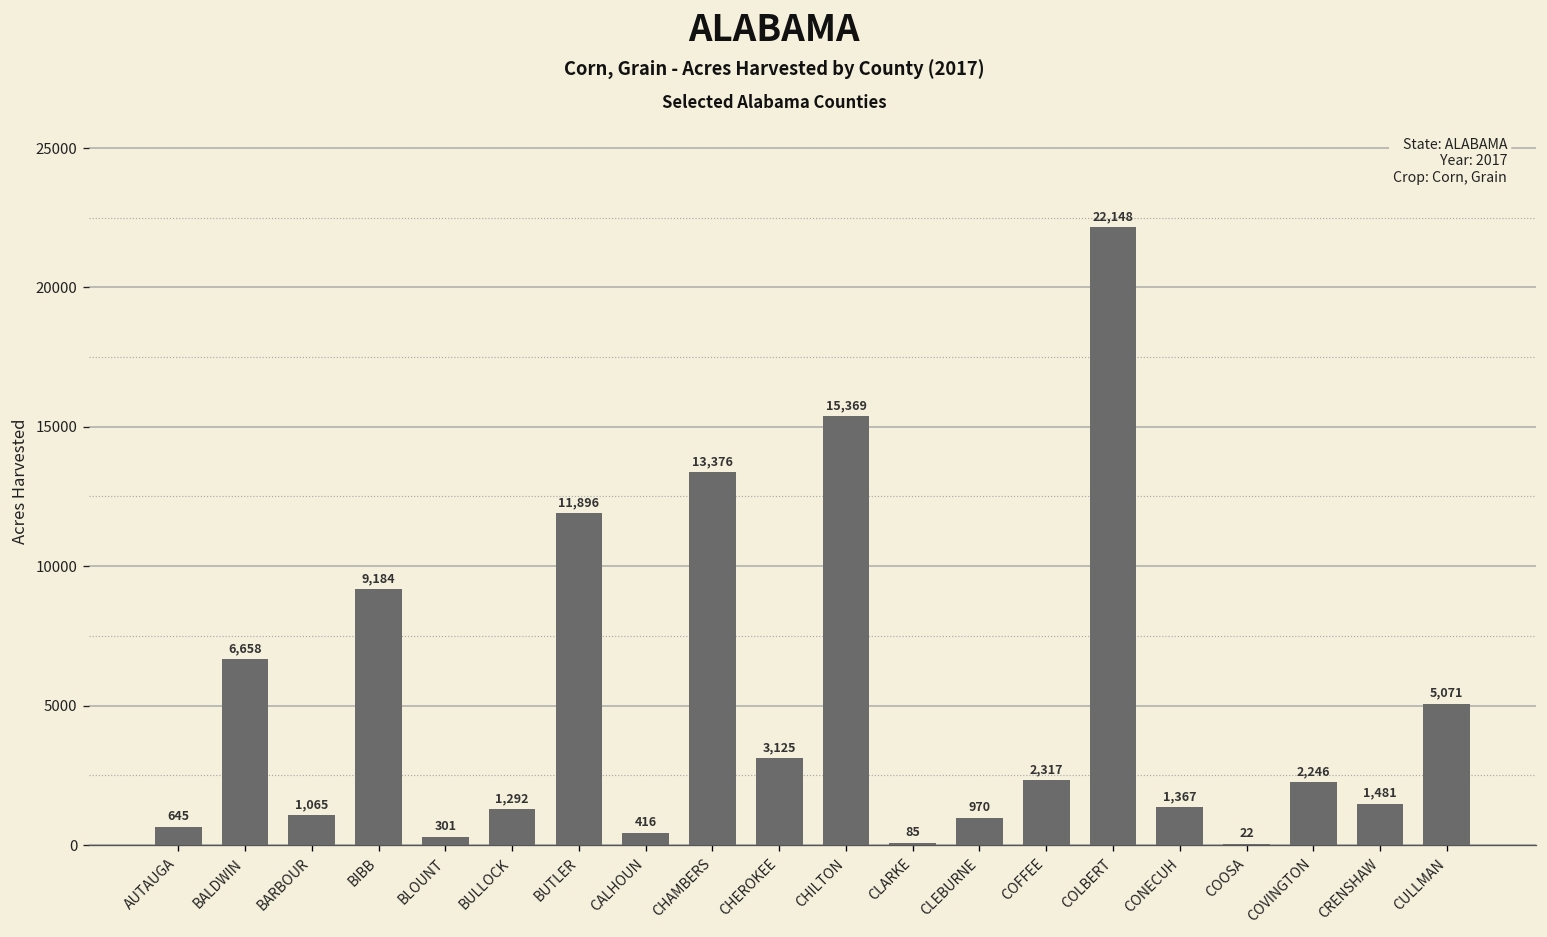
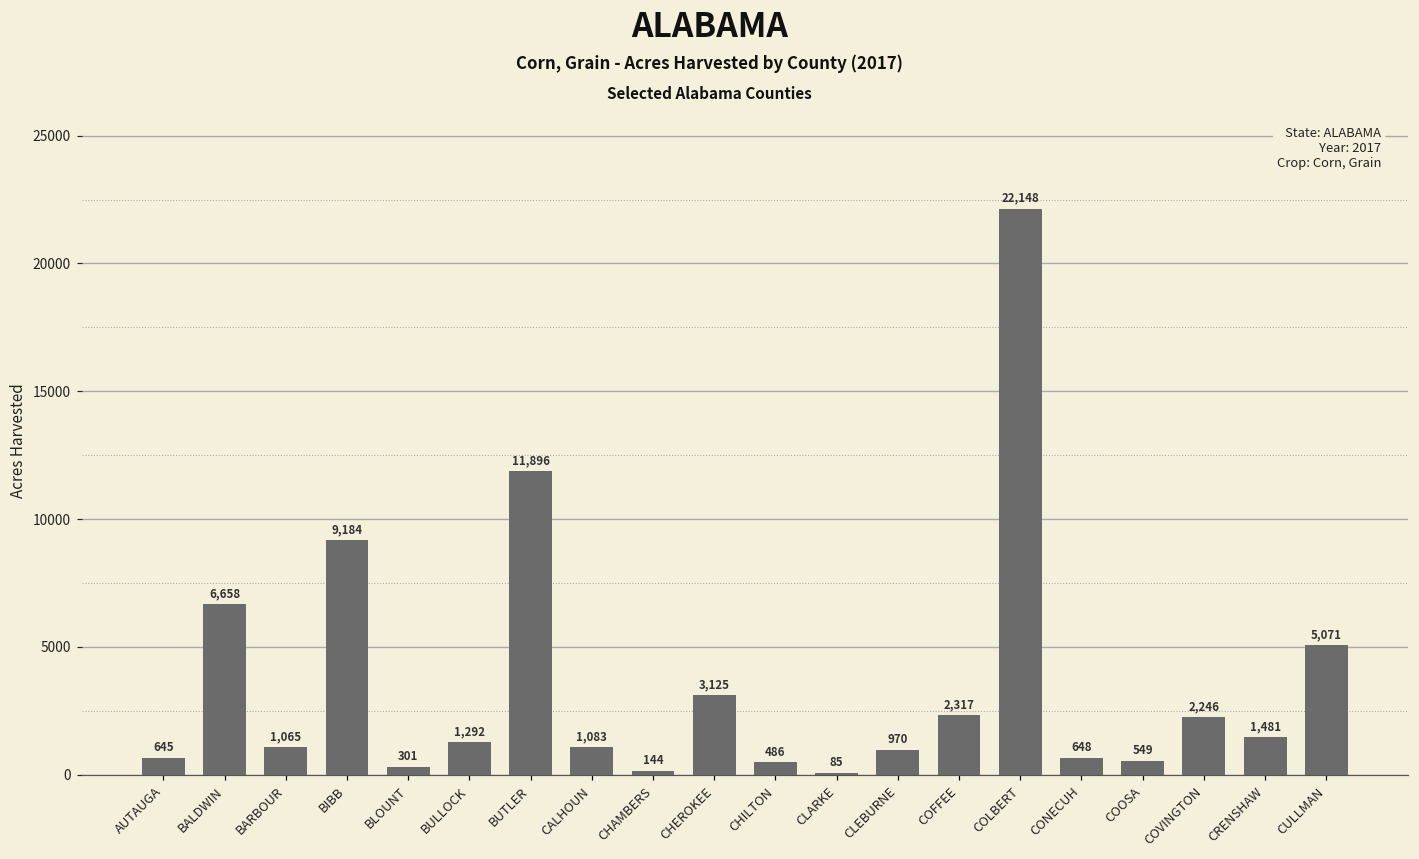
  {
    "AUTAUGA": "645",
    "BALDWIN": "6,658",
    "BARBOUR": "1,065",
    "BIBB": "9,184",
    "BLOUNT": "301",
    "BULLOCK": "1,292",
    "BUTLER": "11,896",
-   "CALHOUN": "416",
-   "CHAMBERS": "13,376",
+   "CALHOUN": "1,083",
+   "CHAMBERS": "144",
    "CHEROKEE": "3,125",
-   "CHILTON": "15,369",
+   "CHILTON": "486",
    "CLARKE": "85",
    "CLEBURNE": "970",
    "COFFEE": "2,317",
    "COLBERT": "22,148",
-   "CONECUH": "1,367",
-   "COOSA": "22",
+   "CONECUH": "648",
+   "COOSA": "549",
    "COVINGTON": "2,246",
    "CRENSHAW": "1,481",
    "CULLMAN": "5,071"
  }
